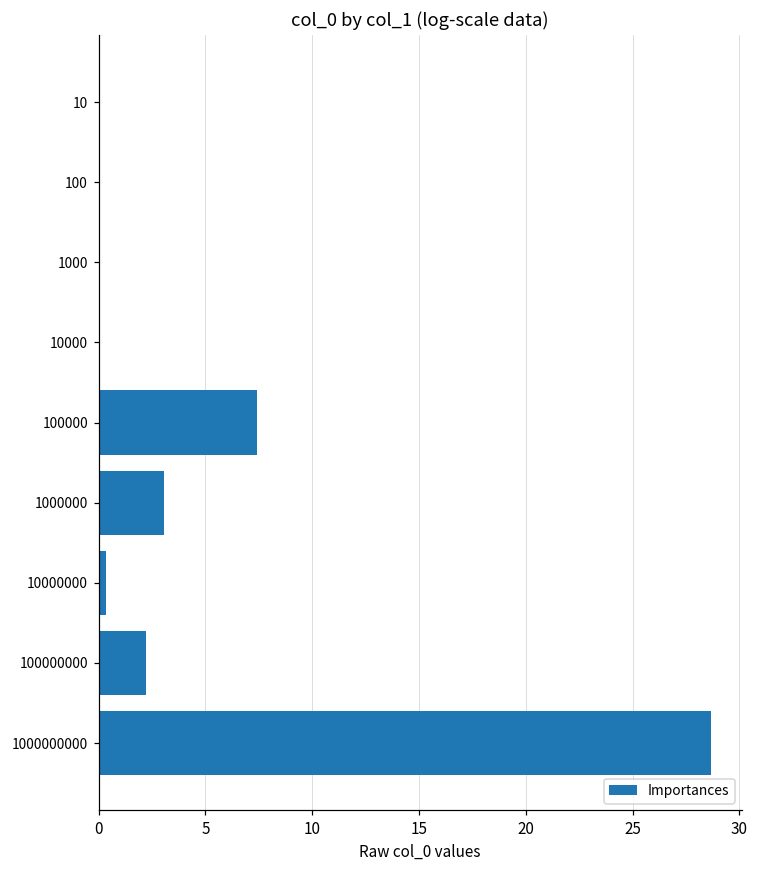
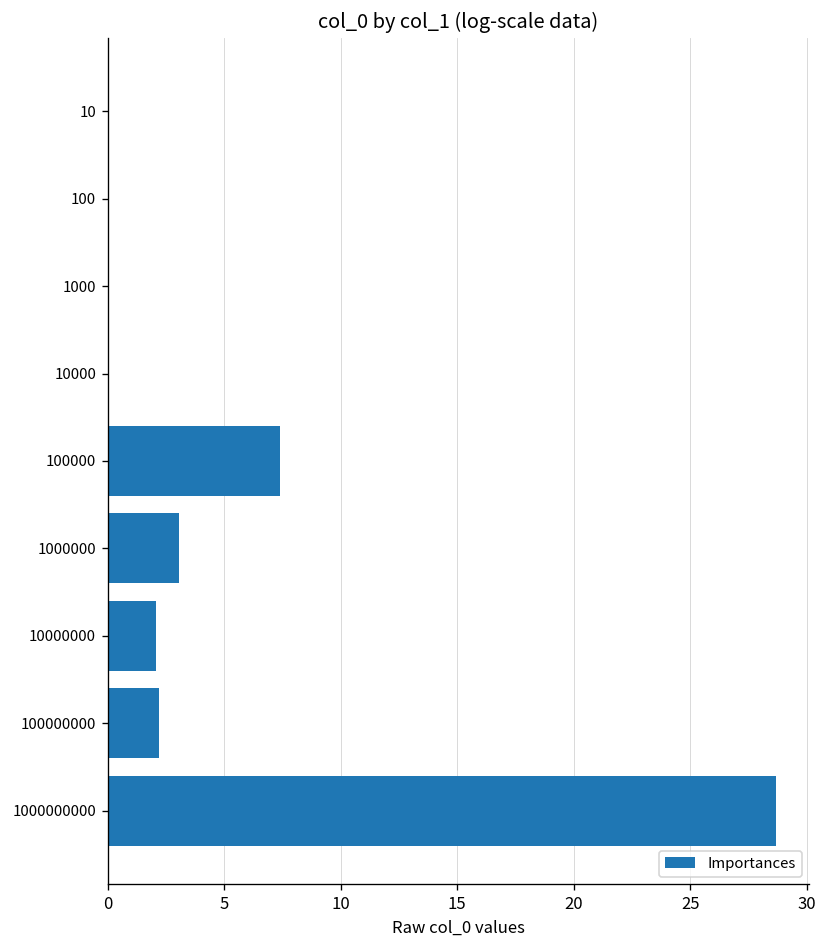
  {
    "100000": 7.4,
    "1000000": 3.0,
-   "10000000": 0.3,
+   "10000000": 2.1,
    "100000000": 2.2,
    "1000000000": 28.7
  }
